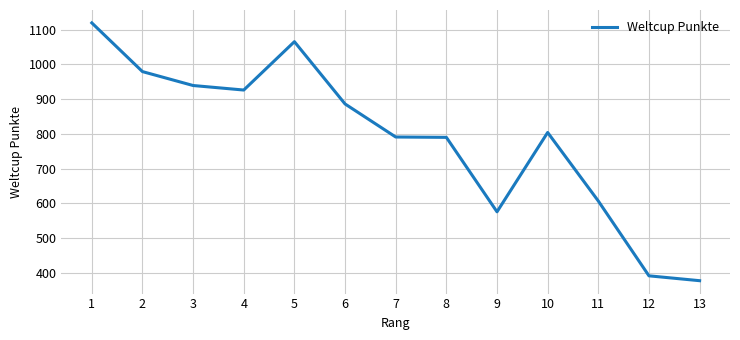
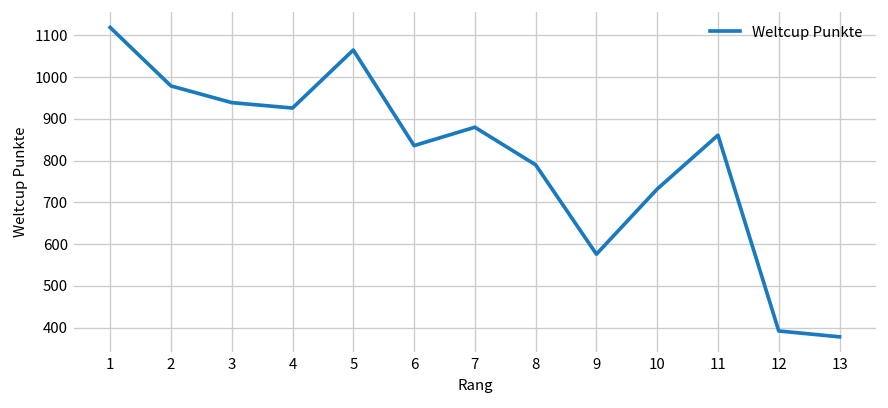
  {
    "1": 1120,
    "2": 980,
    "3": 940,
    "4": 930,
    "5": 1070,
-   "6": 890,
-   "7": 790,
+   "6": 840,
+   "7": 880,
    "8": 790,
    "9": 580,
-   "10": 800,
-   "11": 610,
+   "10": 730,
+   "11": 860,
    "12": 390,
    "13": 380
  }
